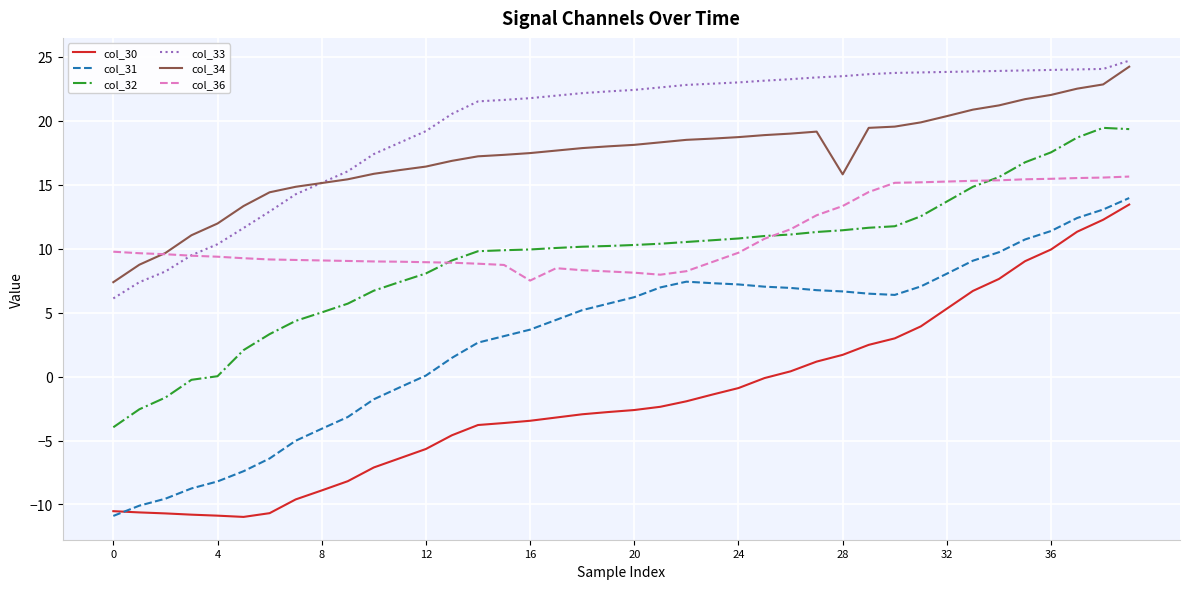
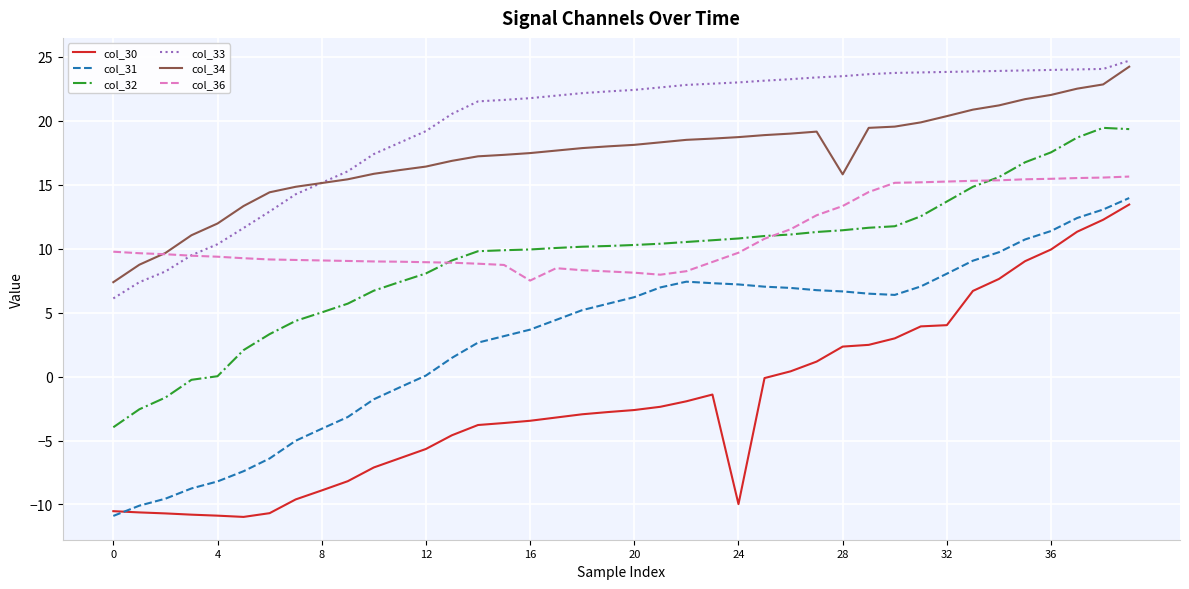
  {
    "col_30": {
      "0": -10.5,
      "4": -10.9,
      "8": -8.9,
      "12": -5.7,
      "16": -3.5,
      "20": -2.6,
-     "24": -0.9,
-     "28": 1.7,
-     "32": 5.3,
+     "24": -10.0,
+     "28": 2.3,
+     "32": 4.0,
      "36": 9.9
    },
    "col_31": {
      "0": -10.9,
      "4": -8.2,
      "8": -4.1,
      "12": 0.1,
      "16": 3.7,
      "20": 6.2,
      "24": 7.2,
      "28": 6.7,
      "32": 8.0,
      "36": 11.4
    },
    "col_32": {
      "0": -4.0,
      "4": 0.0,
      "8": 5.0,
      "12": 8.1,
      "16": 9.9,
      "20": 10.3,
      "24": 10.8,
      "28": 11.4,
      "32": 13.7,
      "36": 17.5
    },
    "col_33": {
      "0": 6.1,
      "4": 10.3,
      "12": 19.2,
      "16": 21.8,
      "20": 22.4,
      "24": 23.0,
      "28": 23.5,
      "32": 23.8,
      "36": 24.0
    },
    "col_34": {
      "0": 7.4,
      "4": 12.0,
      "12": 16.4,
      "16": 17.5,
      "20": 18.1,
      "24": 18.7,
      "28": 15.8,
      "32": 20.4,
      "36": 22.0
    },
    "col_36": {
      "0": 9.8,
      "4": 9.4,
      "8": 9.1,
      "12": 8.9,
      "16": 7.5,
      "20": 8.1,
      "24": 9.7,
      "28": 13.3,
      "32": 15.3,
      "36": 15.5
    }
  }
